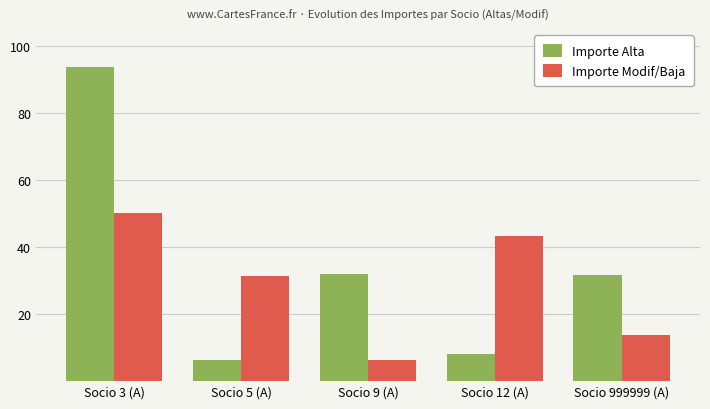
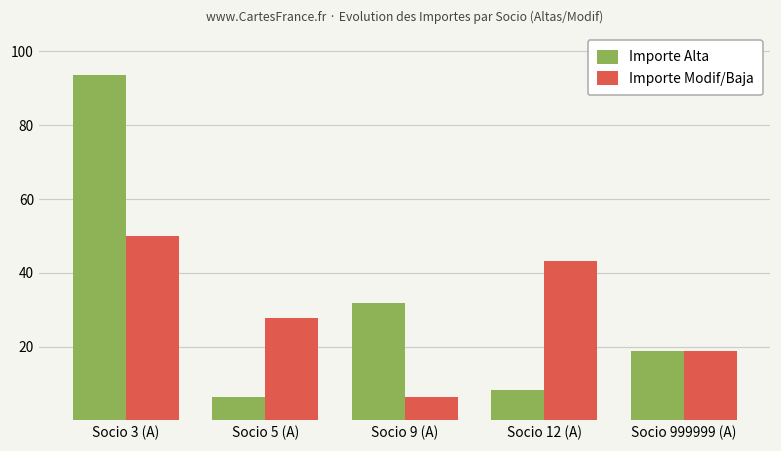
  {
    "Importe Alta": {
      "Socio 3 (A)": 94,
      "Socio 5 (A)": 6,
      "Socio 9 (A)": 32,
      "Socio 12 (A)": 8,
-     "Socio 999999 (A)": 32
+     "Socio 999999 (A)": 19
    },
    "Importe Modif/Baja": {
      "Socio 3 (A)": 50,
-     "Socio 5 (A)": 31,
+     "Socio 5 (A)": 28,
      "Socio 9 (A)": 6,
      "Socio 12 (A)": 43,
-     "Socio 999999 (A)": 14
+     "Socio 999999 (A)": 19
    }
  }
